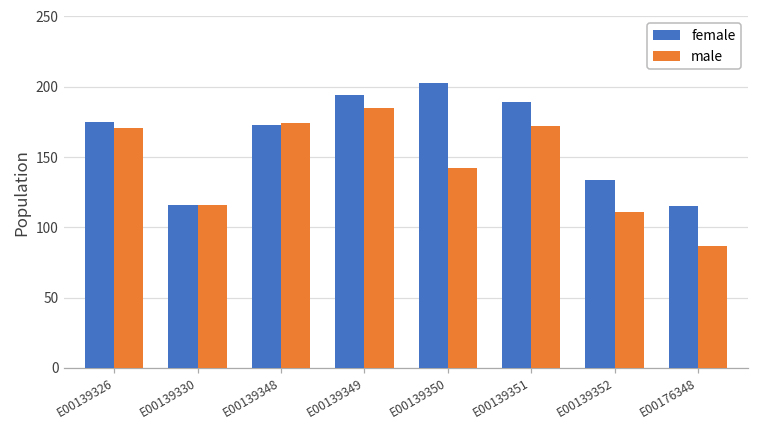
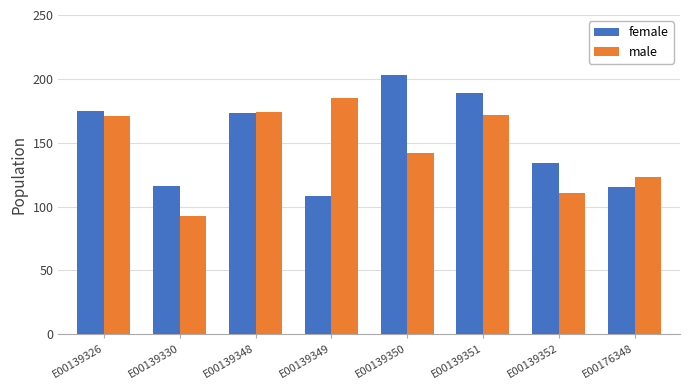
  {
    "female": {
      "E00139326": 175,
      "E00139330": 116,
      "E00139348": 173,
-     "E00139349": 194,
+     "E00139349": 108,
      "E00139350": 203,
      "E00139351": 189,
      "E00139352": 134,
      "E00176348": 115
    },
    "male": {
      "E00139326": 171,
-     "E00139330": 116,
+     "E00139330": 93,
      "E00139348": 174,
      "E00139349": 185,
      "E00139350": 142,
      "E00139351": 172,
      "E00139352": 111,
-     "E00176348": 87
+     "E00176348": 123
    }
  }
